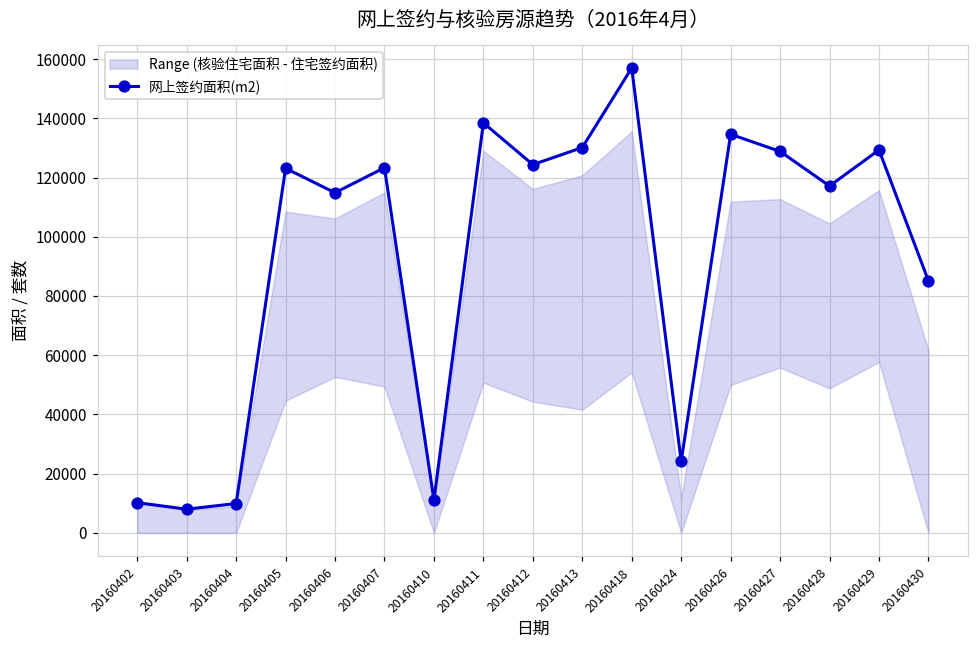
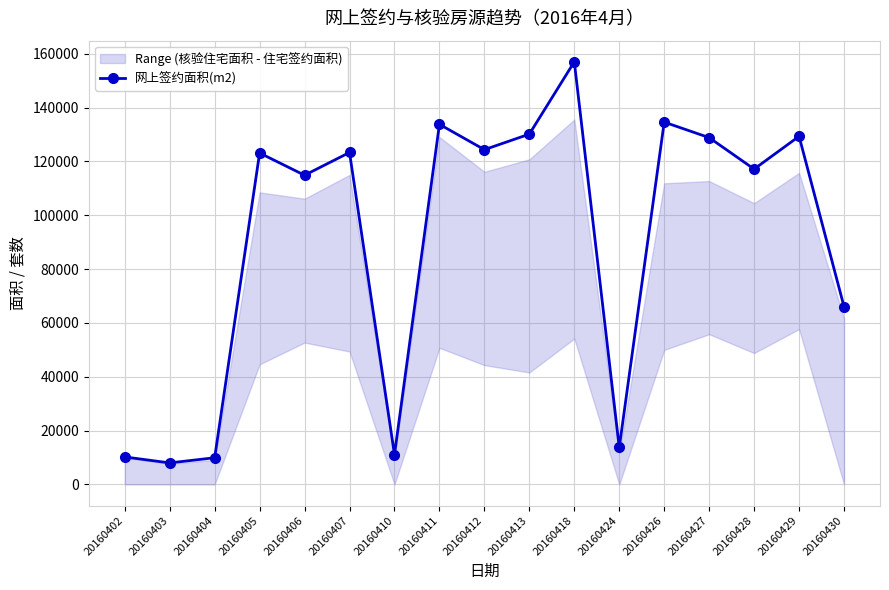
  {
    "网上签约面积(m2)": {
      "20160405": 123000,
      "20160406": 115000,
      "20160407": 123000,
      "20160410": 11000,
-     "20160411": 138000,
+     "20160411": 134000,
      "20160412": 124000,
      "20160413": 130000,
      "20160418": 157000,
-     "20160424": 24000,
+     "20160424": 14000,
      "20160426": 135000,
      "20160427": 129000,
      "20160428": 117000,
      "20160429": 129000,
-     "20160430": 85000
+     "20160430": 66000
    }
  }
